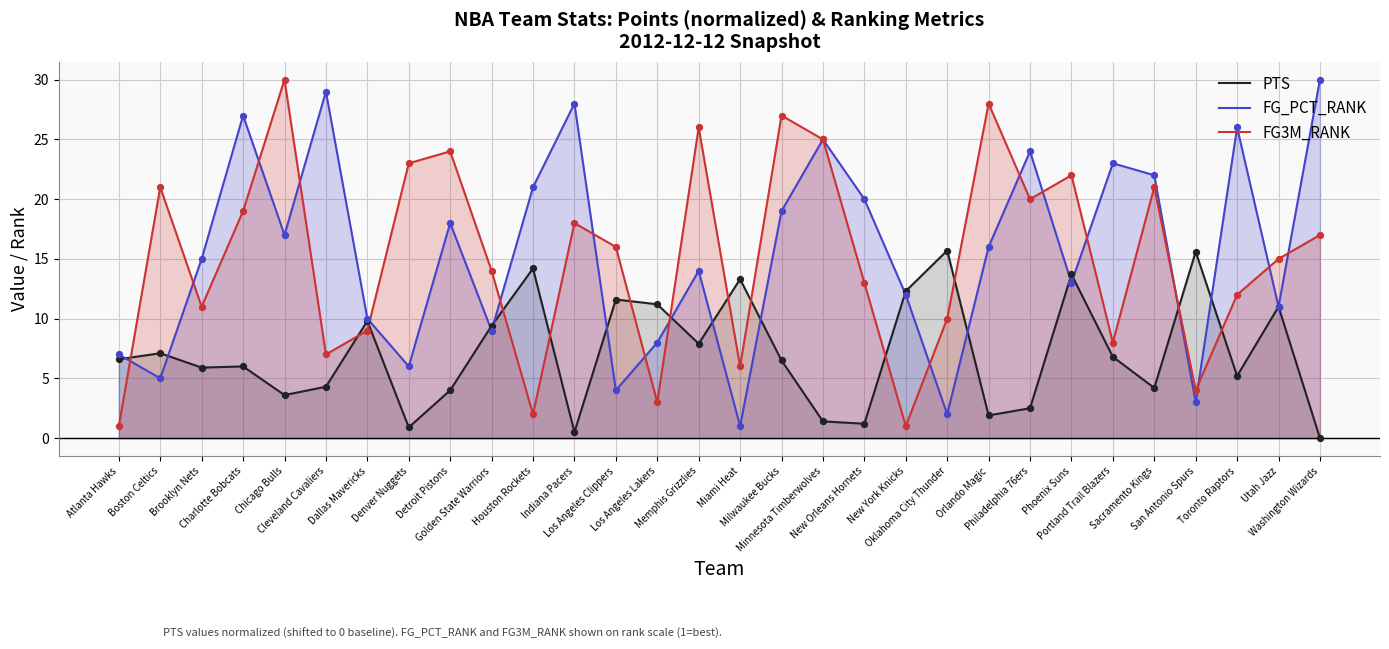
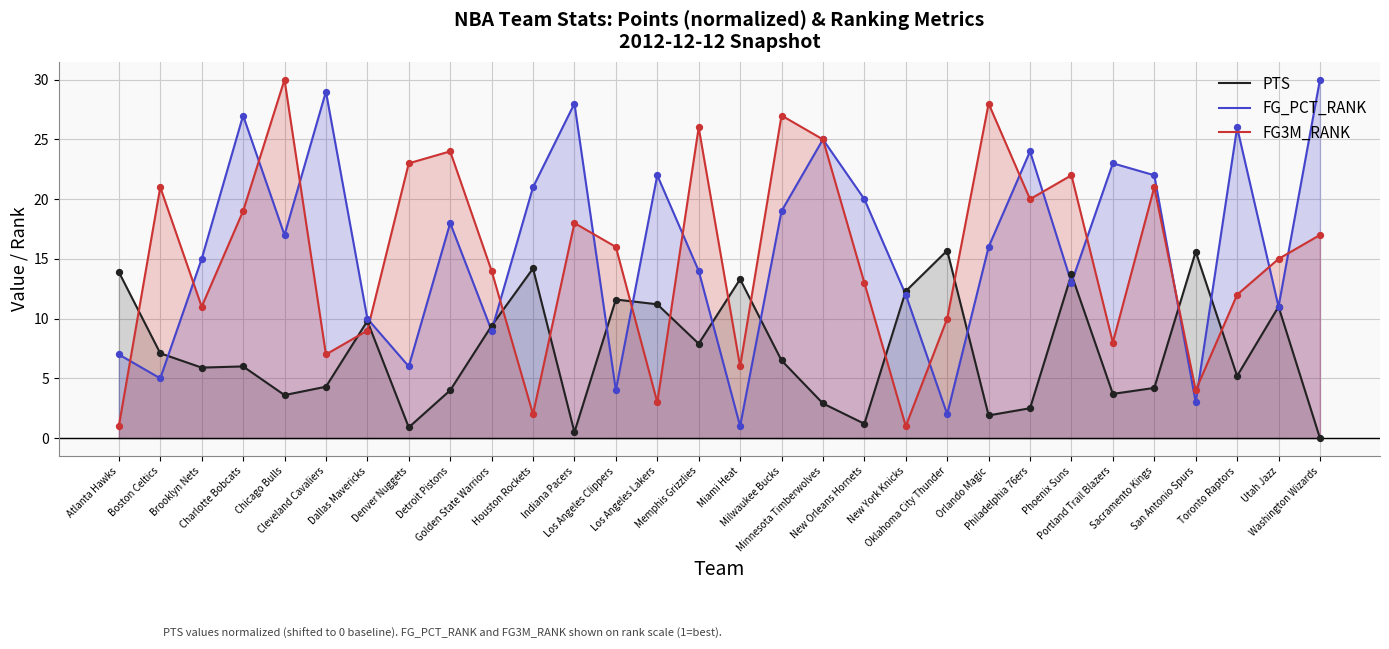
  {
    "PTS": {
-     "Atlanta Hawks": 6.6,
+     "Atlanta Hawks": 13.9,
      "Boston Celtics": 7.1,
      "Brooklyn Nets": 5.9,
      "Charlotte Bobcats": 6.0,
      "Chicago Bulls": 3.6,
      "Cleveland Cavaliers": 4.3,
      "Denver Nuggets": 0.9,
      "Detroit Pistons": 4.0,
      "Golden State Warriors": 9.4,
      "Houston Rockets": 14.2,
      "Indiana Pacers": 0.5,
      "Los Angeles Clippers": 11.6,
      "Los Angeles Lakers": 11.2,
      "Memphis Grizzlies": 7.9,
      "Miami Heat": 13.3,
      "Milwaukee Bucks": 6.5,
-     "Minnesota Timberwolves": 1.4,
+     "Minnesota Timberwolves": 2.9,
      "New Orleans Hornets": 1.2,
      "New York Knicks": 12.3,
      "Oklahoma City Thunder": 15.7,
      "Orlando Magic": 1.9,
      "Philadelphia 76ers": 2.5,
      "Phoenix Suns": 13.7,
-     "Portland Trail Blazers": 6.8,
+     "Portland Trail Blazers": 3.7,
      "Sacramento Kings": 4.2,
      "San Antonio Spurs": 15.6,
      "Toronto Raptors": 5.2,
      "Washington Wizards": 0.0
    },
    "FG_PCT_RANK": {
      "Atlanta Hawks": 7,
      "Boston Celtics": 5,
      "Brooklyn Nets": 15,
      "Charlotte Bobcats": 27,
      "Chicago Bulls": 17,
      "Cleveland Cavaliers": 29,
      "Denver Nuggets": 6,
      "Detroit Pistons": 18,
      "Golden State Warriors": 9,
      "Houston Rockets": 21,
      "Indiana Pacers": 28,
      "Los Angeles Clippers": 4,
-     "Los Angeles Lakers": 8,
+     "Los Angeles Lakers": 22,
      "Memphis Grizzlies": 14,
      "Miami Heat": 1,
      "Milwaukee Bucks": 19,
      "New Orleans Hornets": 20,
      "New York Knicks": 12,
      "Oklahoma City Thunder": 2,
      "Orlando Magic": 16,
      "Philadelphia 76ers": 24,
      "Phoenix Suns": 13,
      "Portland Trail Blazers": 23,
      "Sacramento Kings": 22,
      "San Antonio Spurs": 3,
      "Toronto Raptors": 26,
      "Washington Wizards": 30
    },
    "FG3M_RANK": {
      "Atlanta Hawks": 1.0,
      "Boston Celtics": 21.0,
      "Brooklyn Nets": 11.0,
      "Charlotte Bobcats": 19.0,
      "Chicago Bulls": 30.0,
      "Cleveland Cavaliers": 7.0,
      "Dallas Mavericks": 9.0,
      "Denver Nuggets": 23.0,
      "Detroit Pistons": 24.0,
      "Golden State Warriors": 14.0,
      "Houston Rockets": 2.0,
      "Indiana Pacers": 18.0,
      "Los Angeles Clippers": 16.0,
      "Los Angeles Lakers": 3.0,
      "Memphis Grizzlies": 26.0,
      "Miami Heat": 6.0,
      "Milwaukee Bucks": 27.0,
      "New Orleans Hornets": 13.0,
      "New York Knicks": 1.0,
      "Oklahoma City Thunder": 10.0,
      "Orlando Magic": 28.0,
      "Philadelphia 76ers": 20.0,
      "Phoenix Suns": 22.0,
      "Portland Trail Blazers": 8.0,
      "Sacramento Kings": 21.0,
      "San Antonio Spurs": 4.0,
      "Toronto Raptors": 12.0,
      "Utah Jazz": 15.0,
      "Washington Wizards": 17.0
    }
  }
